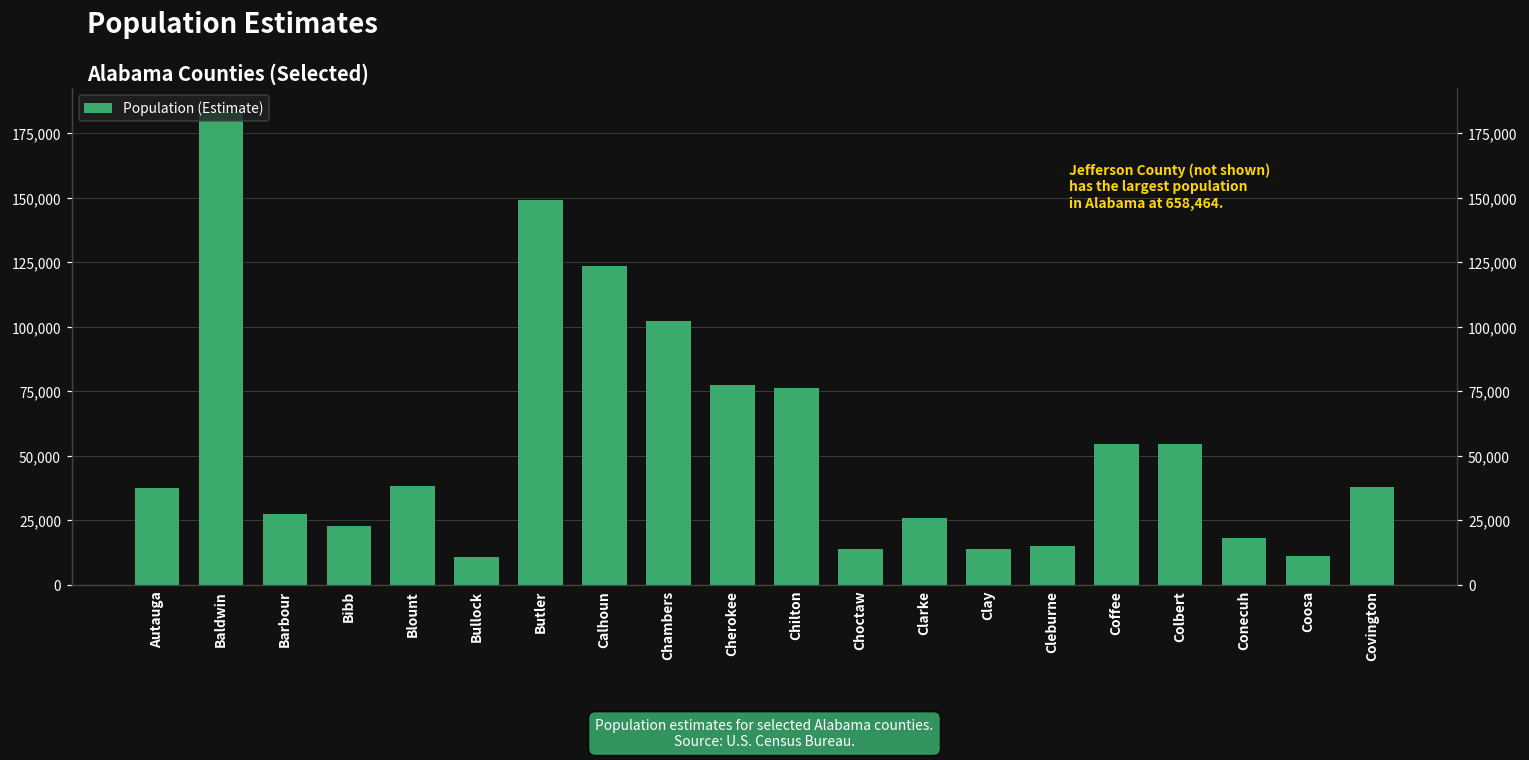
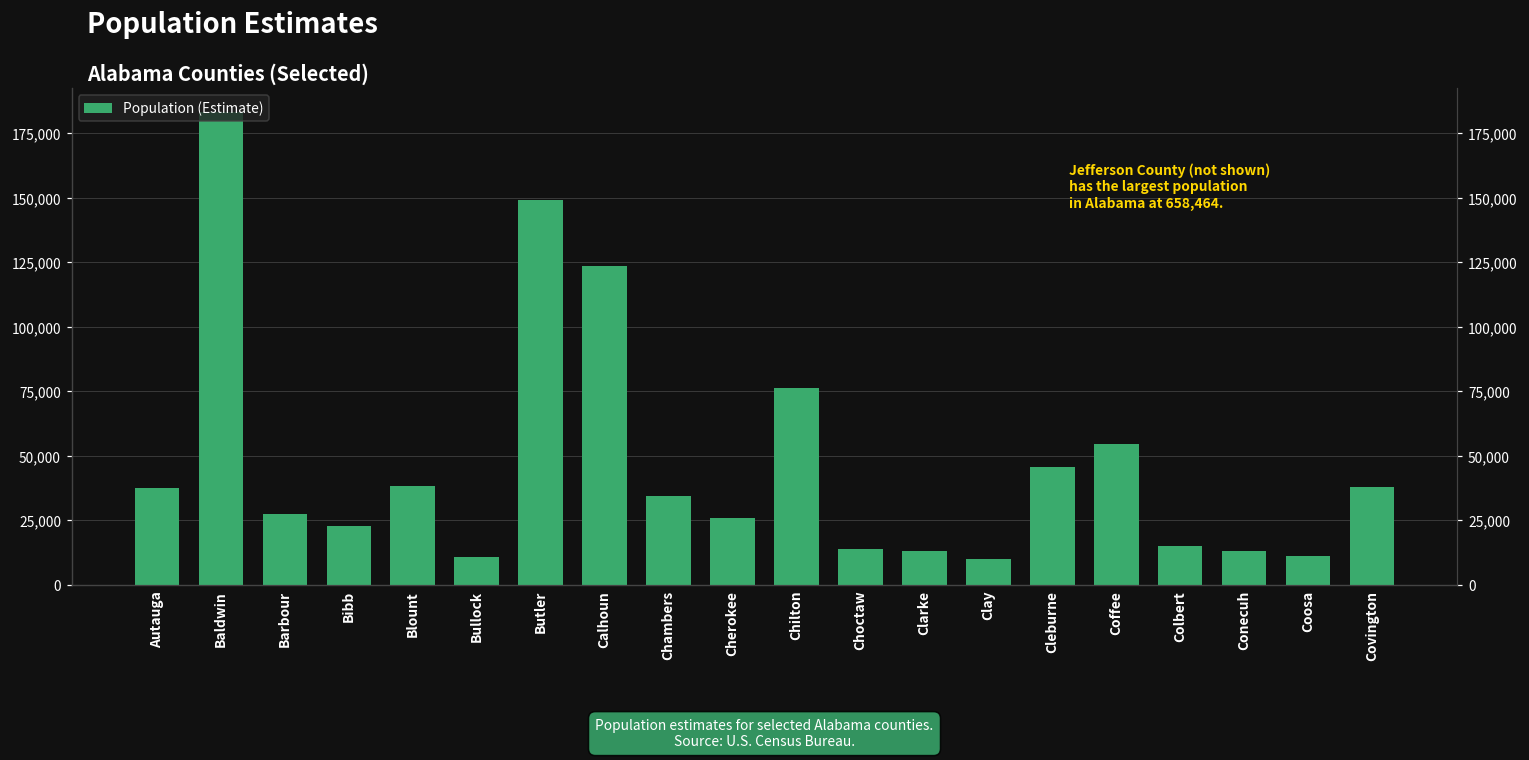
  {
    "Autauga": "38,000",
    "Barbour": "27,000",
    "Bibb": "23,000",
    "Blount": "38,000",
    "Bullock": "11,000",
    "Butler": "149,000",
    "Calhoun": "123,000",
-   "Chambers": "102,000",
-   "Cherokee": "78,000",
+   "Chambers": "34,000",
+   "Cherokee": "26,000",
    "Chilton": "76,000",
    "Choctaw": "14,000",
-   "Clarke": "26,000",
-   "Clay": "14,000",
-   "Cleburne": "15,000",
+   "Clarke": "13,000",
+   "Clay": "10,000",
+   "Cleburne": "46,000",
    "Coffee": "54,000",
-   "Colbert": "54,000",
-   "Conecuh": "18,000",
+   "Colbert": "15,000",
+   "Conecuh": "13,000",
    "Coosa": "11,000",
    "Covington": "38,000"
  }
